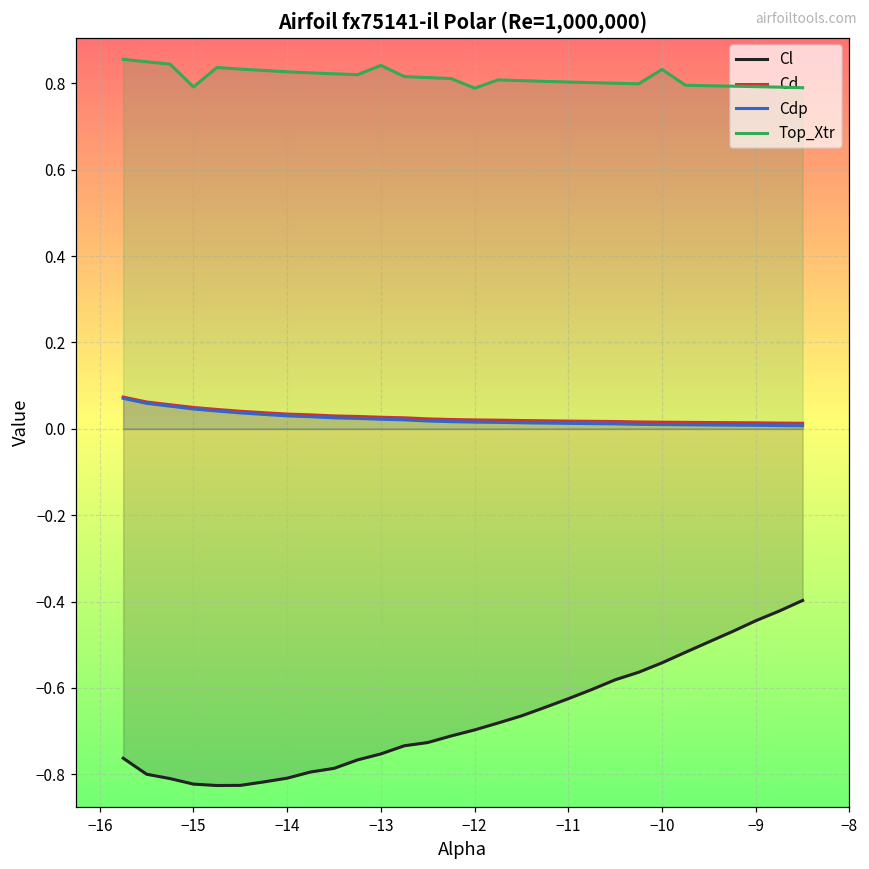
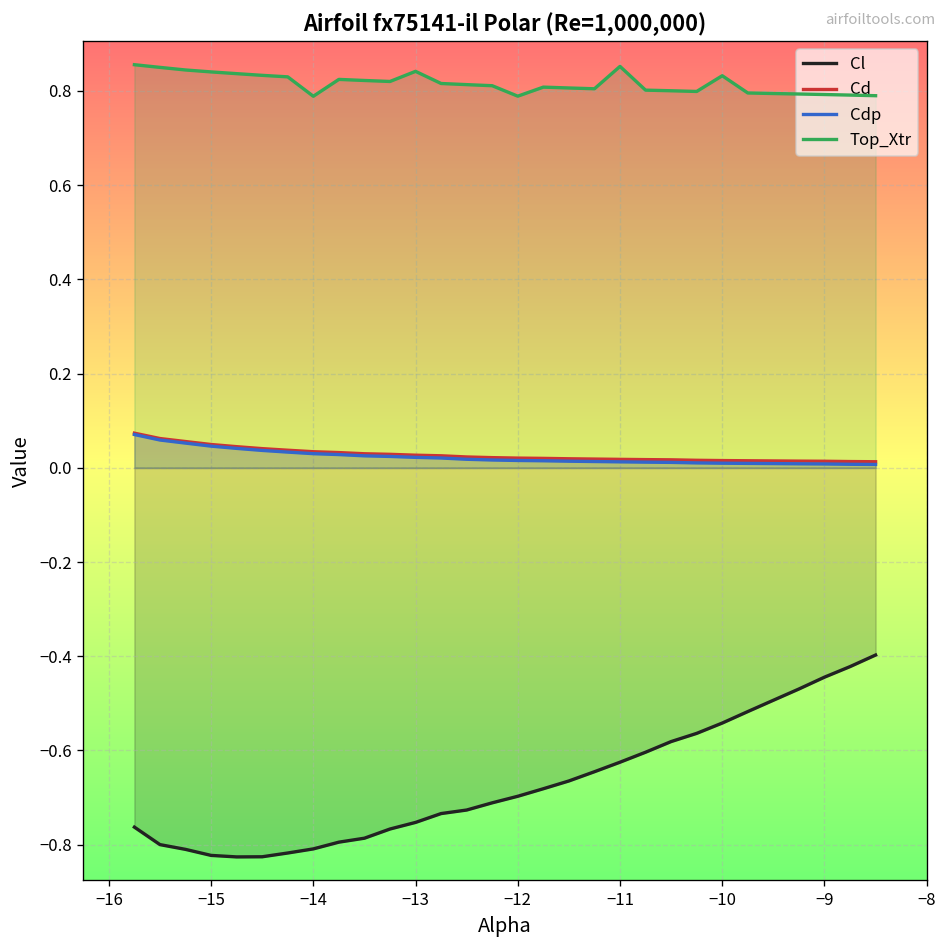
  {
    "Top_Xtr": {
-     "−15": 0.79,
-     "−14": 0.83,
+     "−15": 0.84,
+     "−14": 0.79,
      "−13": 0.84,
      "−12": 0.79,
-     "−11": 0.80,
+     "−11": 0.85,
      "−10": 0.83
    }
  }
